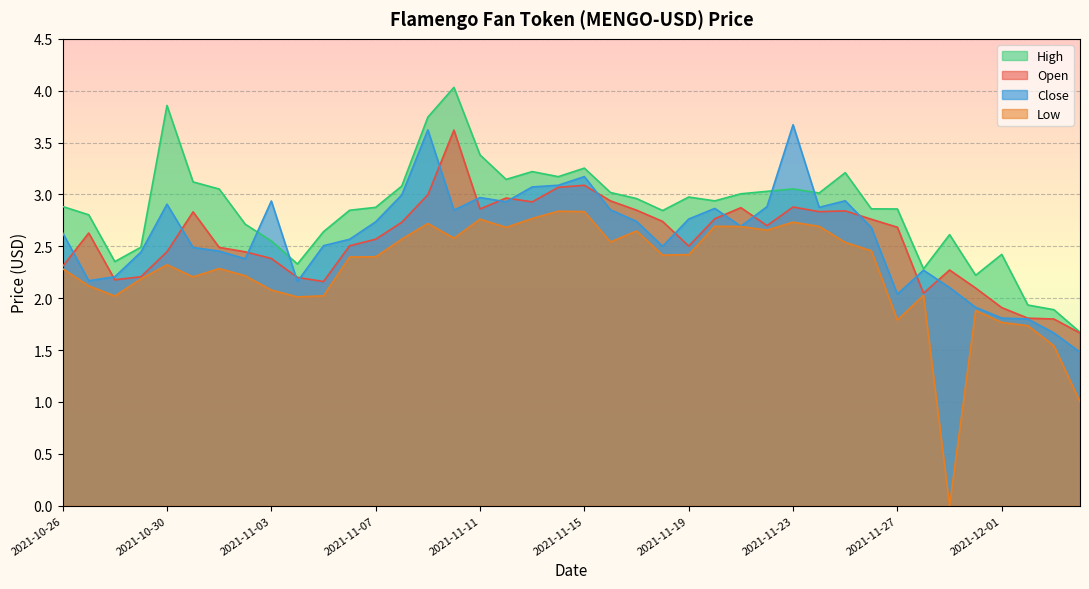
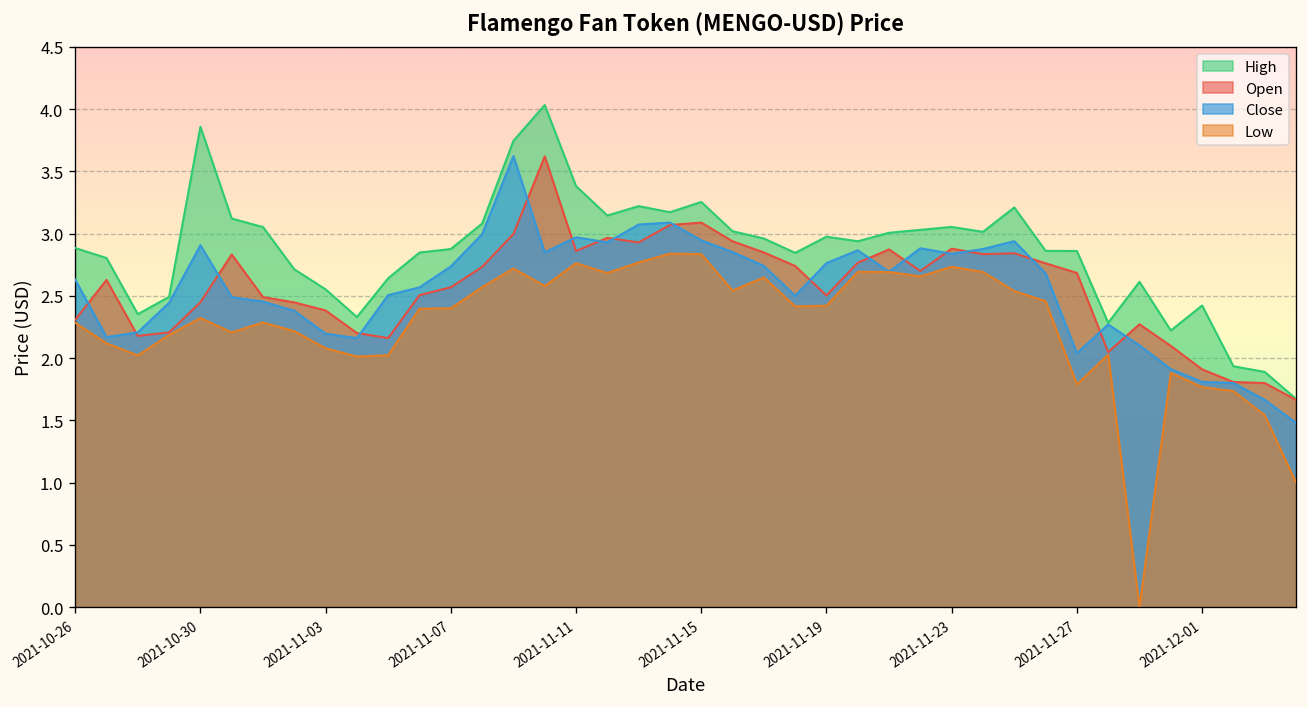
  {
    "High": {
      "2021-10-26": 2.88,
      "2021-10-30": 3.86,
      "2021-11-03": 2.55,
      "2021-11-07": 2.88,
      "2021-11-11": 3.38,
      "2021-11-15": 3.25,
      "2021-11-19": 2.98,
      "2021-11-23": 3.05,
      "2021-11-27": 2.86,
      "2021-12-01": 2.42
    },
    "Close": {
      "2021-10-26": 2.63,
      "2021-10-30": 2.91,
-     "2021-11-03": 2.94,
+     "2021-11-03": 2.20,
      "2021-11-07": 2.74,
      "2021-11-11": 2.97,
-     "2021-11-15": 3.17,
+     "2021-11-15": 2.95,
      "2021-11-19": 2.76,
-     "2021-11-23": 3.67,
+     "2021-11-23": 2.84,
      "2021-11-27": 2.04,
      "2021-12-01": 1.81
    }
  }
